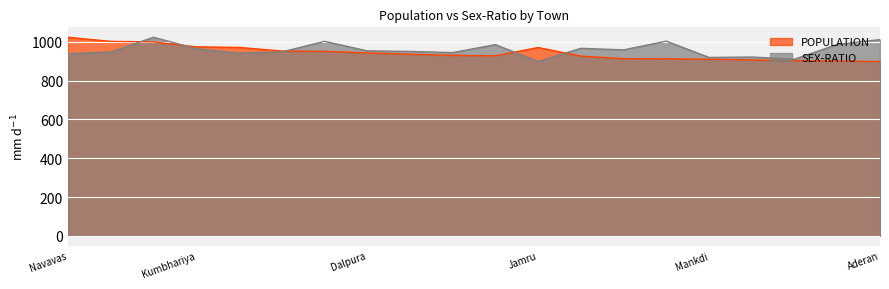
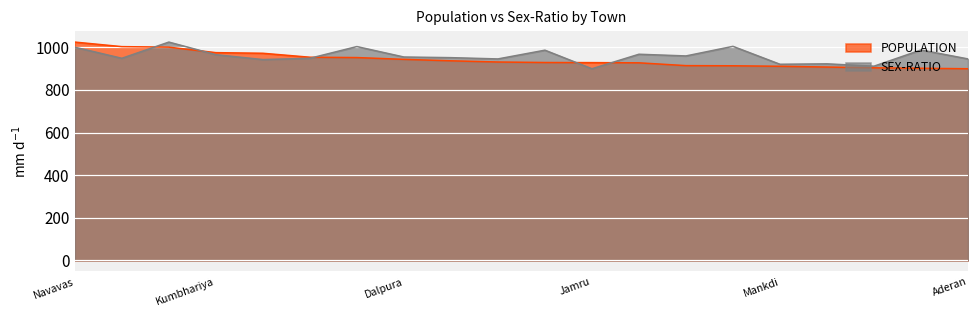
  {
    "POPULATION": {
      "Navavas": 1020,
-     "Jamru": 970,
+     "Jamru": 930,
      "Aderan": 900
    },
    "SEX-RATIO": {
-     "Navavas": 940,
+     "Navavas": 1000,
      "Jamru": 900,
-     "Aderan": 1010
+     "Aderan": 950
    }
  }
